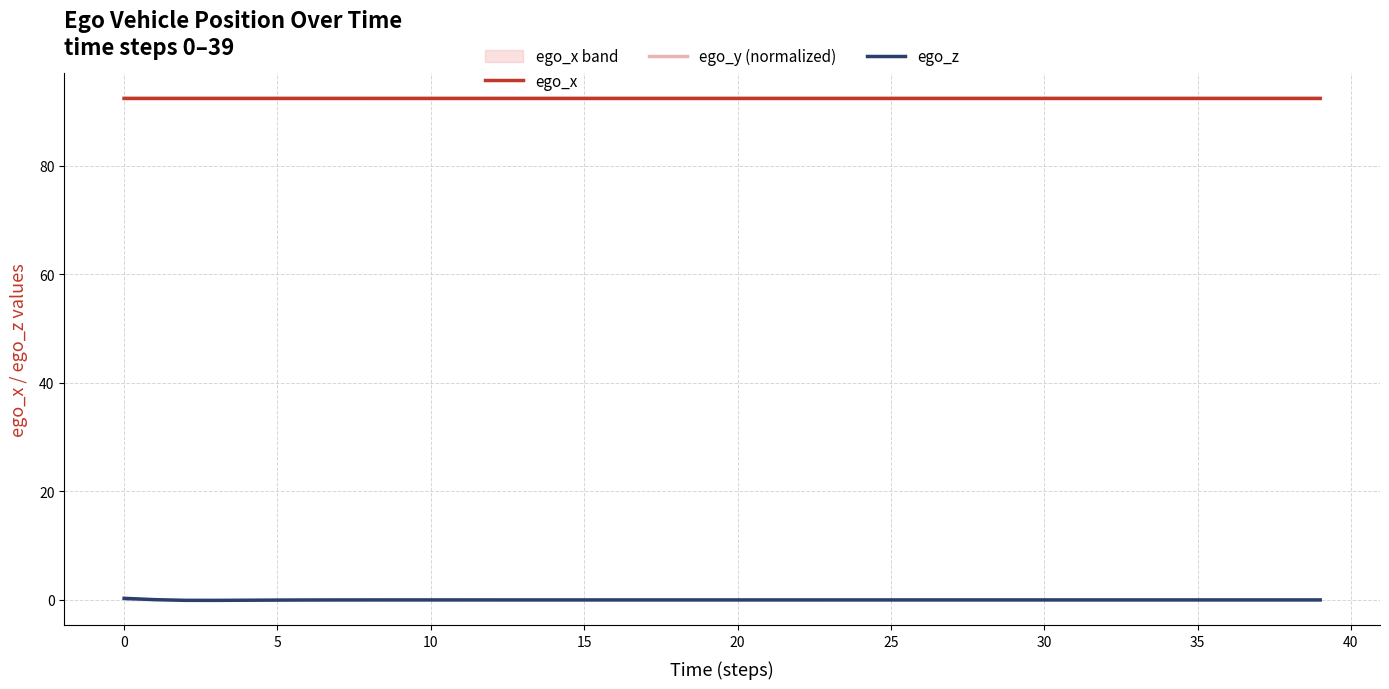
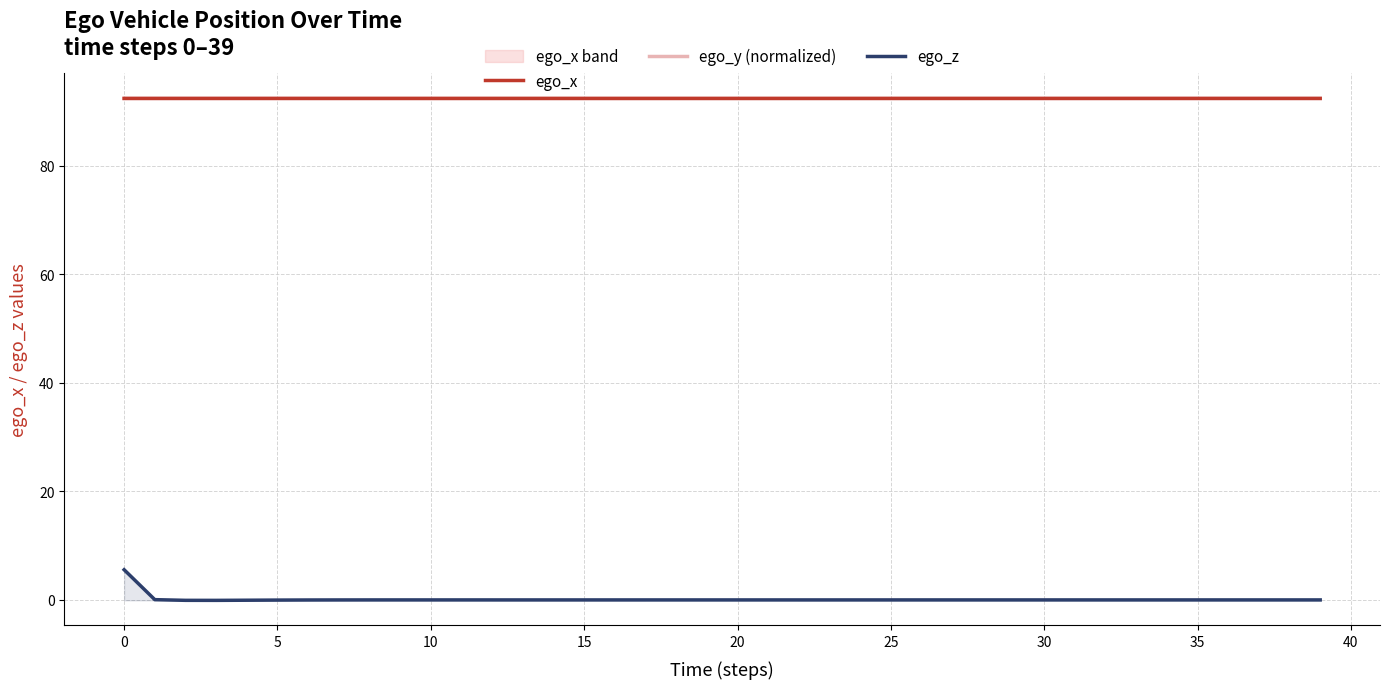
  {
    "ego_x band": {
      "0": 92,
      "5": 92,
      "10": 92,
      "15": 92,
      "20": 92,
      "25": 92,
      "30": 92,
      "35": 92
    },
    "ego_z": {
-     "0": 0,
+     "0": 6,
      "5": 0,
      "10": 0,
      "15": 0,
      "20": 0,
      "25": 0,
      "30": 0,
      "35": 0
    }
  }
